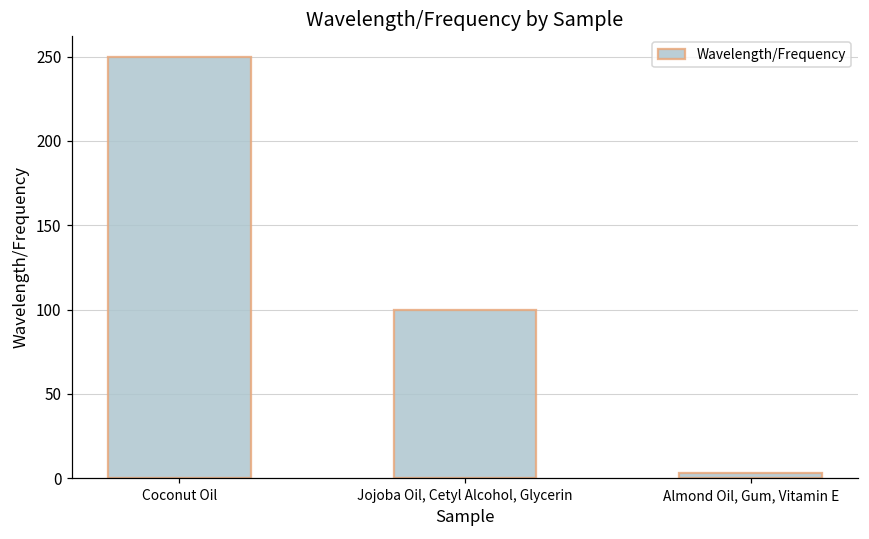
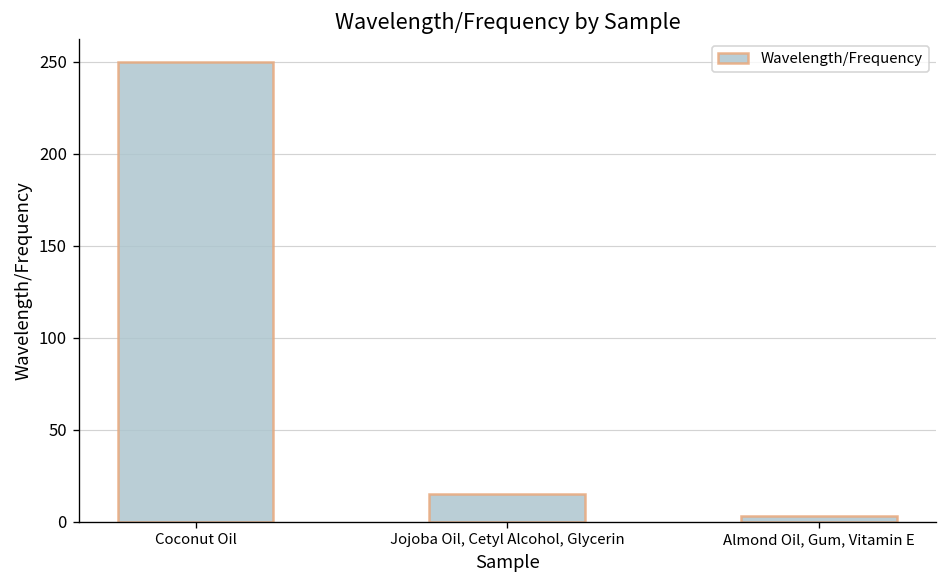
  {
    "Coconut Oil": 250,
-   "Jojoba Oil, Cetyl Alcohol, Glycerin": 100,
+   "Jojoba Oil, Cetyl Alcohol, Glycerin": 15,
    "Almond Oil, Gum, Vitamin E": 3
  }
